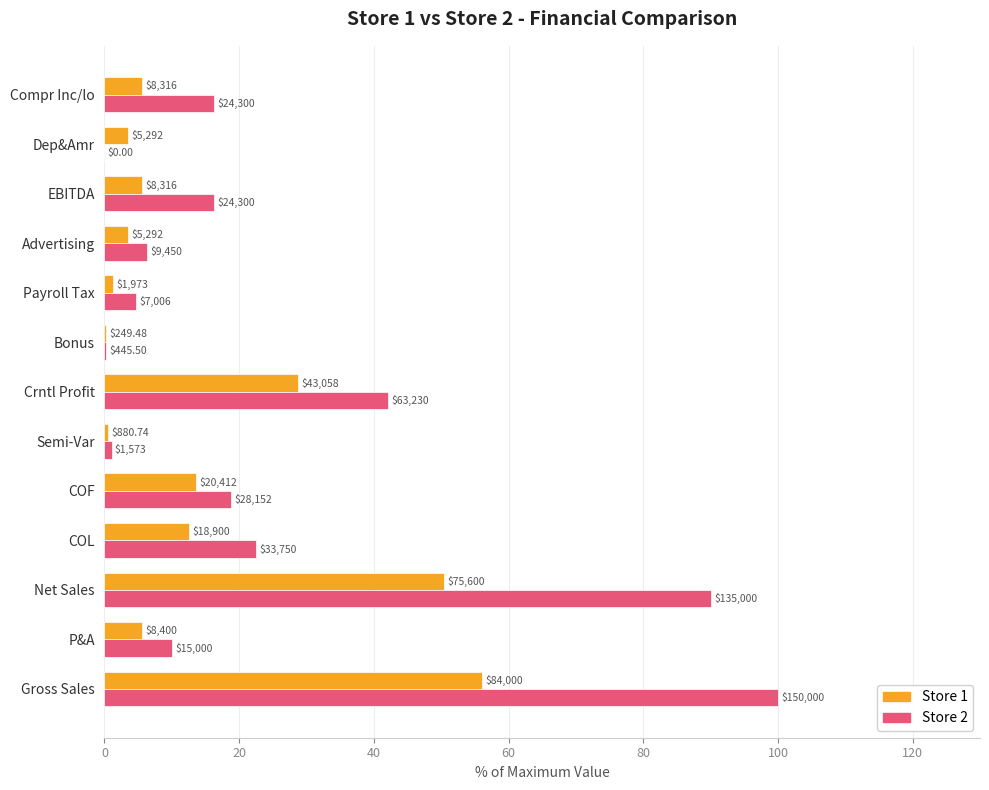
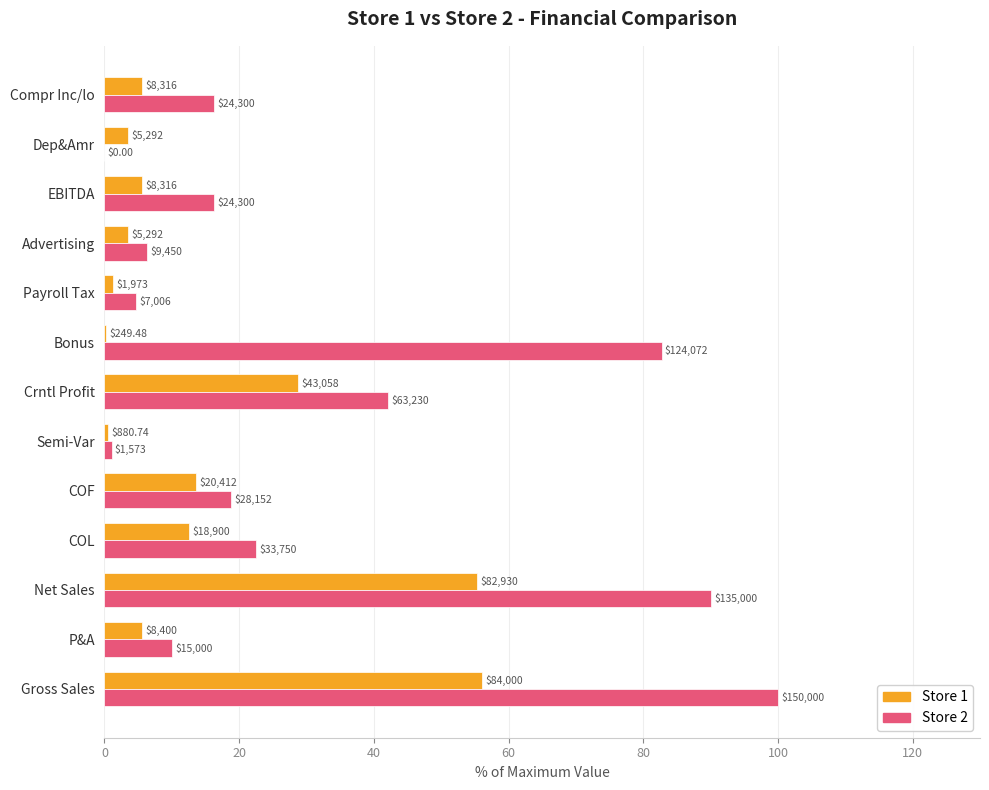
  {
    "Store 1": {
-     "Net Sales": "$75,600"
+     "Net Sales": "$82,930"
    },
    "Store 2": {
      "Dep&Amr": "$0.00",
-     "Bonus": "$445.50"
+     "Bonus": "$124,072"
    }
  }
